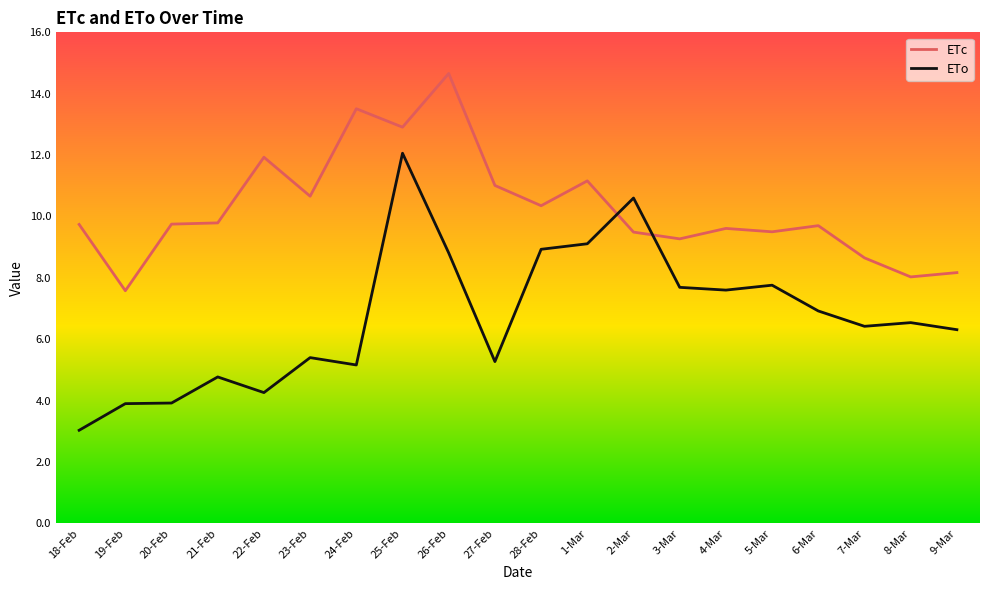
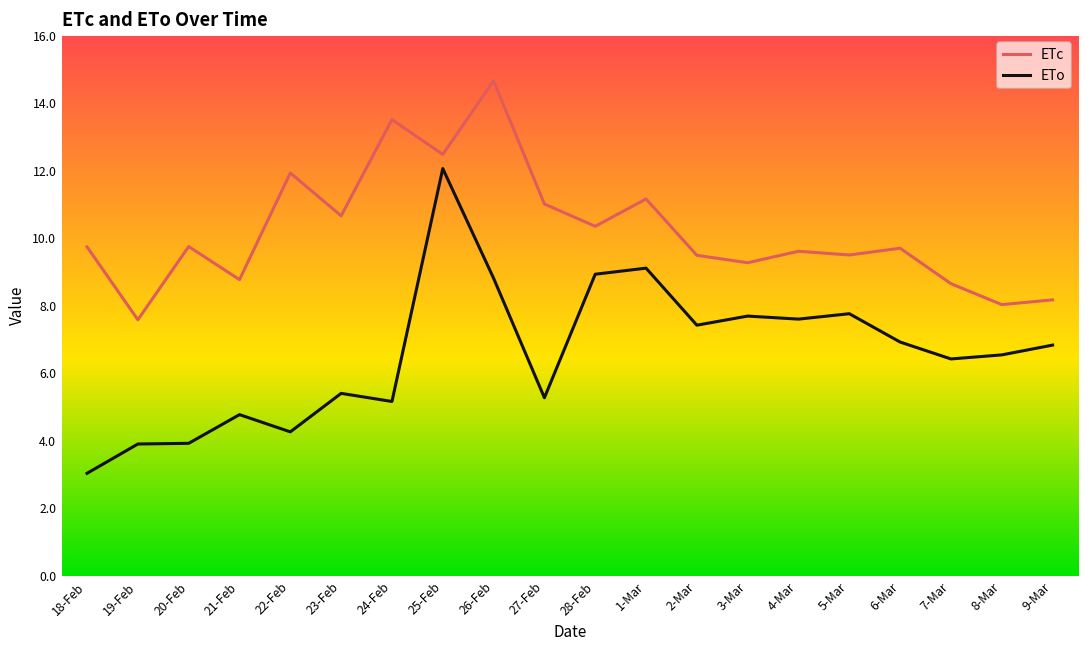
  {
    "ETc": {
      "18-Feb": 9.7,
      "19-Feb": 7.6,
      "20-Feb": 9.8,
-     "21-Feb": 9.8,
+     "21-Feb": 8.8,
      "22-Feb": 11.9,
      "23-Feb": 10.7,
      "24-Feb": 13.5,
-     "25-Feb": 12.9,
+     "25-Feb": 12.5,
      "26-Feb": 14.7,
      "27-Feb": 11.0,
      "28-Feb": 10.4,
      "1-Mar": 11.2,
      "2-Mar": 9.5,
      "3-Mar": 9.3,
      "4-Mar": 9.6,
      "5-Mar": 9.5,
      "6-Mar": 9.7,
      "7-Mar": 8.7,
      "8-Mar": 8.0,
      "9-Mar": 8.2
    },
    "ETo": {
      "18-Feb": 3.0,
      "19-Feb": 3.9,
      "20-Feb": 3.9,
      "21-Feb": 4.8,
      "22-Feb": 4.3,
      "23-Feb": 5.4,
      "24-Feb": 5.2,
      "25-Feb": 12.1,
      "26-Feb": 8.8,
      "27-Feb": 5.3,
      "28-Feb": 8.9,
      "1-Mar": 9.1,
-     "2-Mar": 10.6,
+     "2-Mar": 7.4,
      "3-Mar": 7.7,
      "4-Mar": 7.6,
      "5-Mar": 7.8,
      "6-Mar": 6.9,
      "7-Mar": 6.4,
      "8-Mar": 6.5,
-     "9-Mar": 6.3
+     "9-Mar": 6.8
    }
  }
